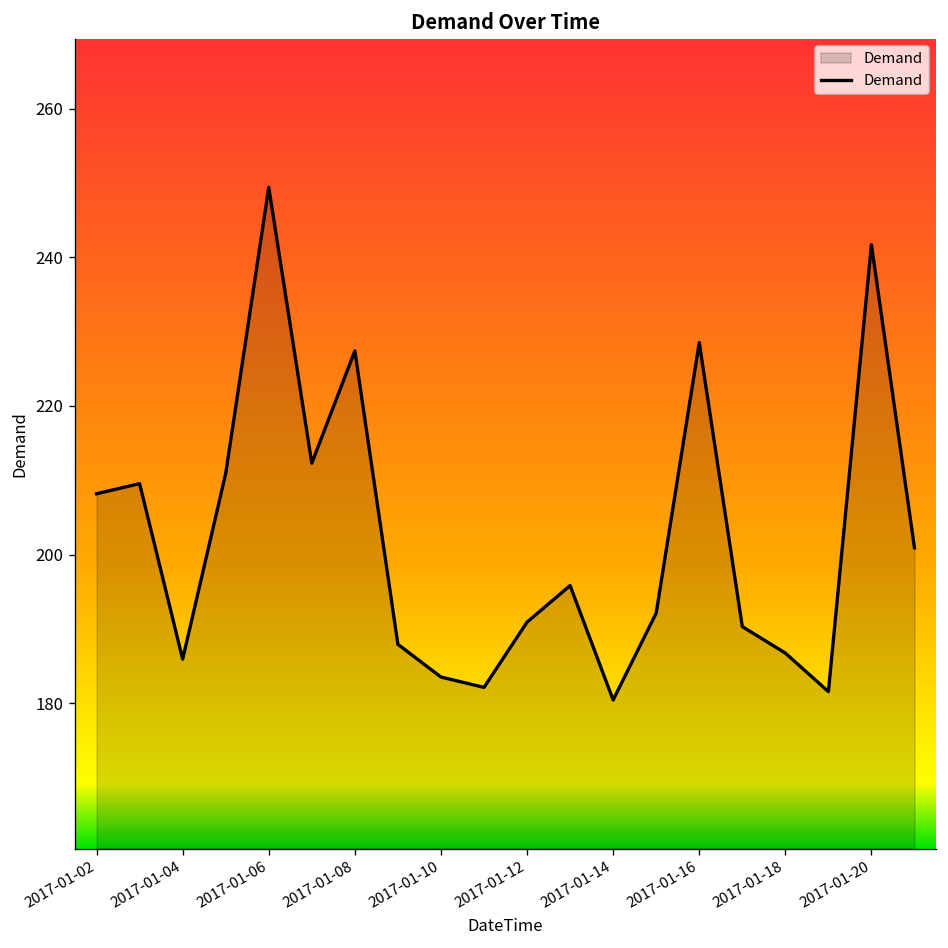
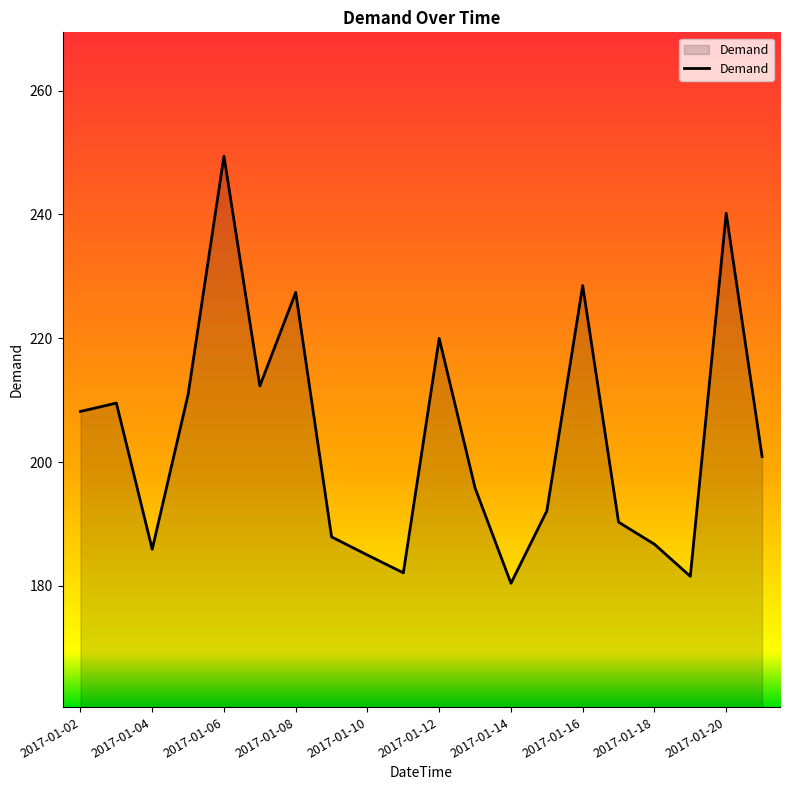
  {
    "2017-01-02": 208,
    "2017-01-04": 186,
    "2017-01-06": 249,
    "2017-01-08": 227,
-   "2017-01-10": 184,
-   "2017-01-12": 191,
+   "2017-01-10": 185,
+   "2017-01-12": 220,
    "2017-01-14": 180,
    "2017-01-16": 229,
    "2017-01-18": 187,
-   "2017-01-20": 242
+   "2017-01-20": 240
  }
